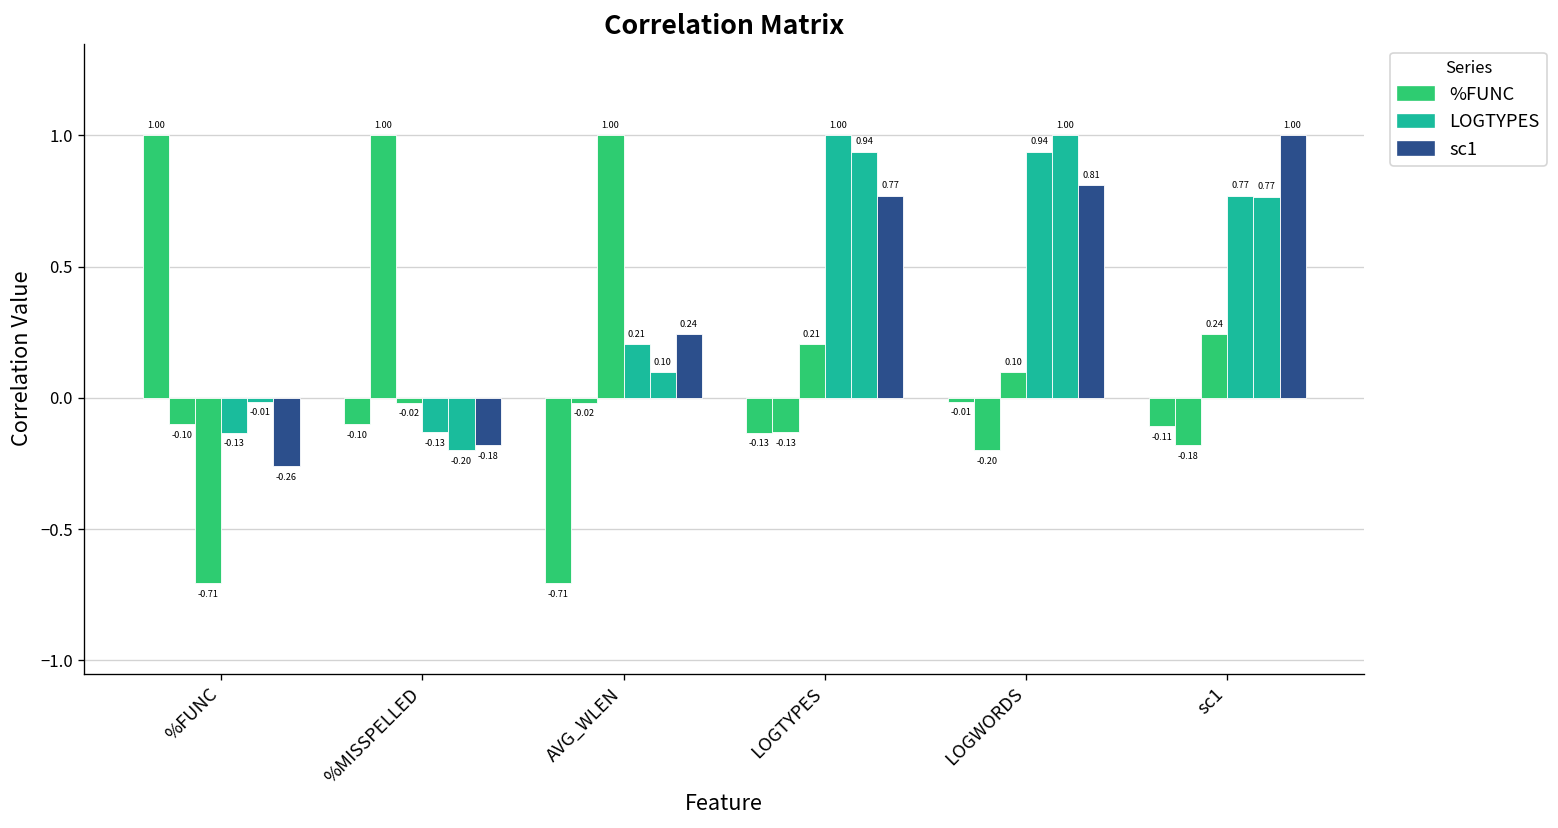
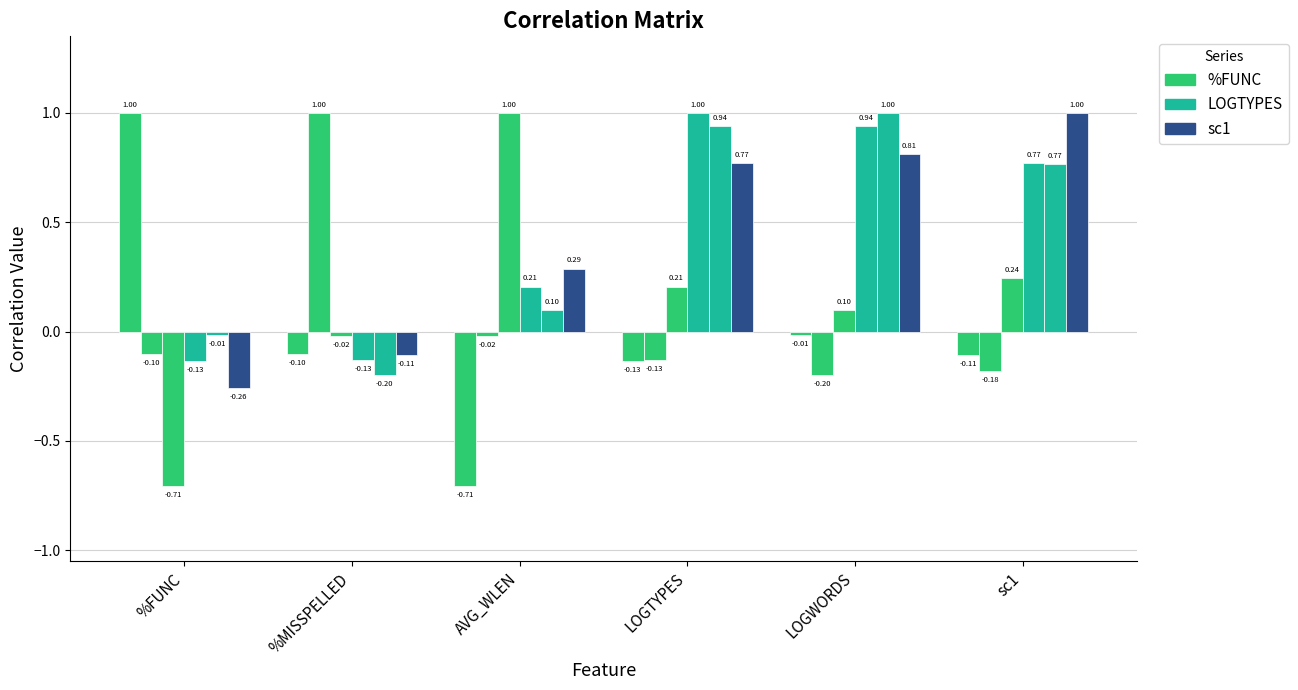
  {
    "sc1": {
      "%FUNC": -0.26,
-     "%MISSPELLED": -0.18,
-     "AVG_WLEN": 0.24,
+     "%MISSPELLED": -0.11,
+     "AVG_WLEN": 0.29,
      "LOGTYPES": 0.77,
      "LOGWORDS": 0.81,
      "sc1": 1.00
    }
  }
